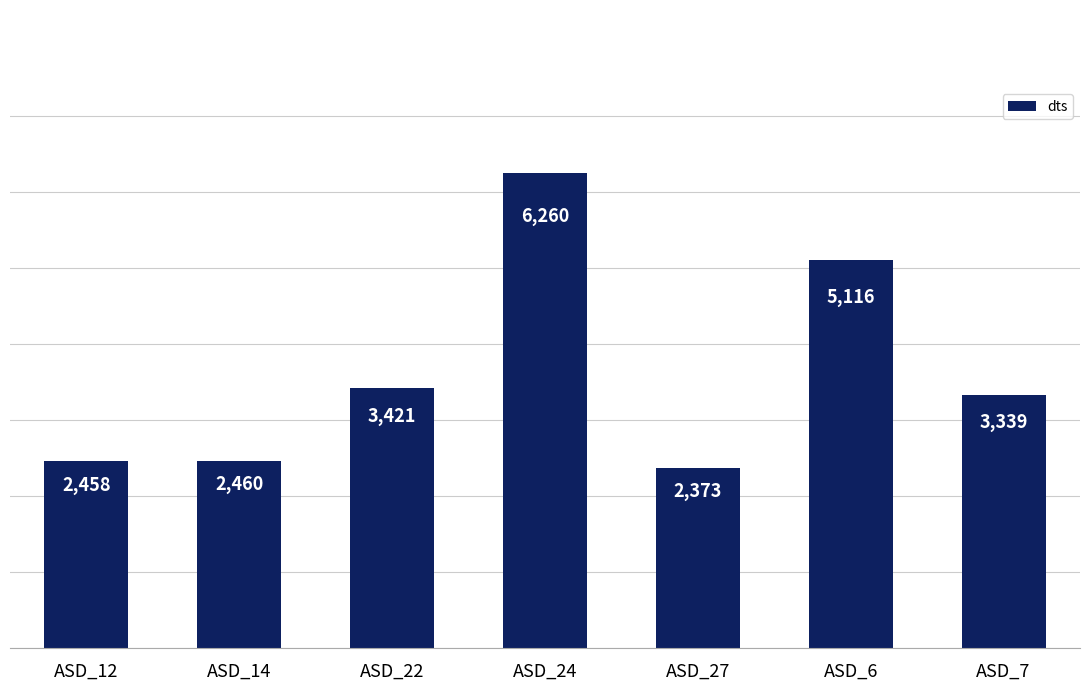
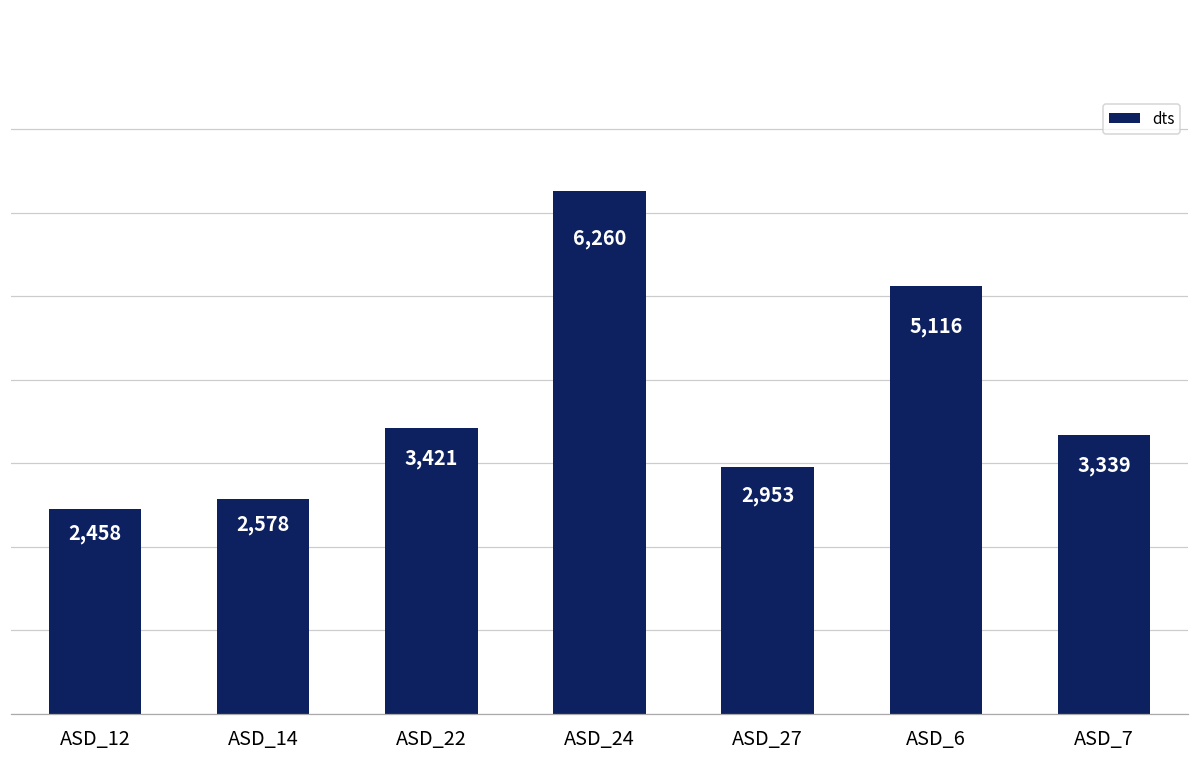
  {
    "ASD_12": "2,458",
-   "ASD_14": "2,460",
+   "ASD_14": "2,578",
    "ASD_22": "3,421",
    "ASD_24": "6,260",
-   "ASD_27": "2,373",
+   "ASD_27": "2,953",
    "ASD_6": "5,116",
    "ASD_7": "3,339"
  }
